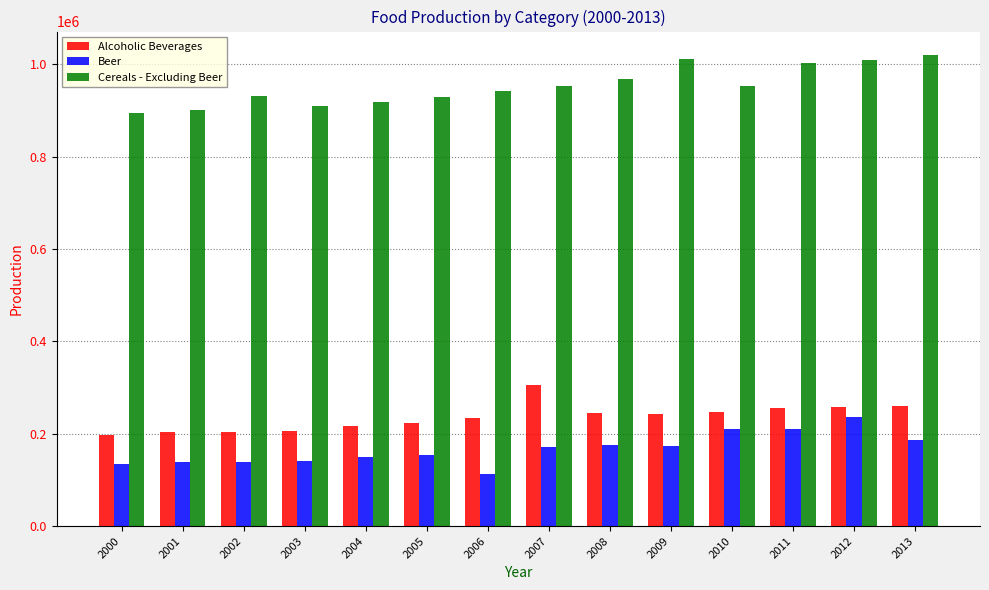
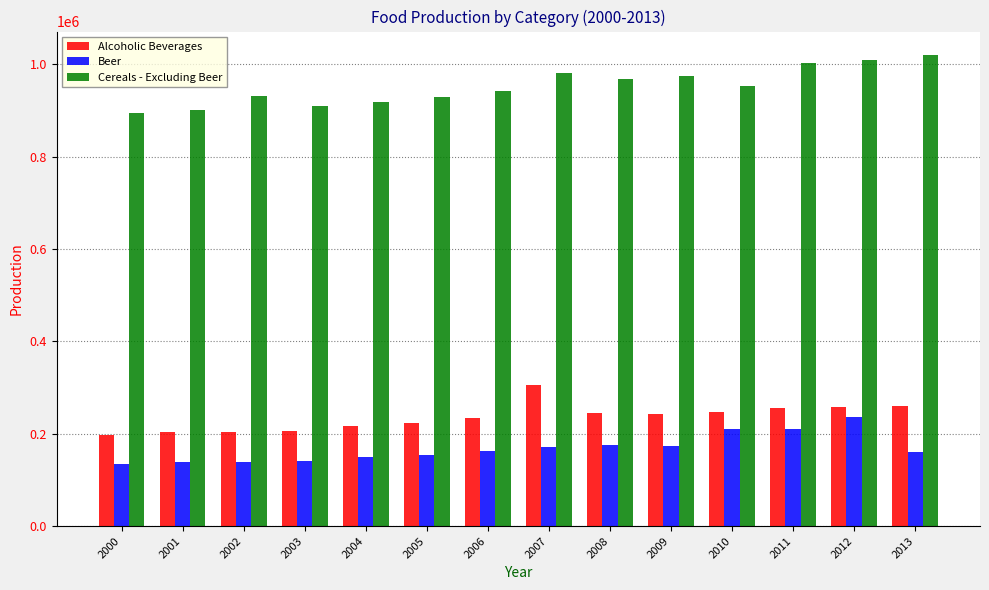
  {
    "Alcoholic Beverages": {
      "2000": 200000,
      "2001": 200000,
      "2002": 200000,
      "2003": 210000,
      "2004": 220000,
      "2005": 220000,
      "2006": 230000,
      "2007": 310000,
      "2008": 240000,
      "2009": 240000,
      "2010": 250000,
      "2011": 260000,
      "2012": 260000,
      "2013": 260000
    },
    "Beer": {
      "2000": 140000,
      "2001": 140000,
      "2002": 140000,
      "2003": 140000,
      "2004": 150000,
      "2005": 150000,
-     "2006": 110000,
+     "2006": 160000,
      "2007": 170000,
      "2008": 170000,
      "2009": 170000,
      "2010": 210000,
      "2011": 210000,
      "2012": 240000,
-     "2013": 190000
+     "2013": 160000
    },
    "Cereals - Excluding Beer": {
      "2000": 890000,
      "2001": 900000,
      "2002": 930000,
      "2003": 910000,
      "2004": 920000,
      "2005": 930000,
      "2006": 940000,
-     "2007": 950000,
+     "2007": 980000,
      "2008": 970000,
-     "2009": 1010000,
+     "2009": 970000,
      "2010": 950000,
      "2011": 1000000,
      "2012": 1010000,
      "2013": 1020000
    }
  }
